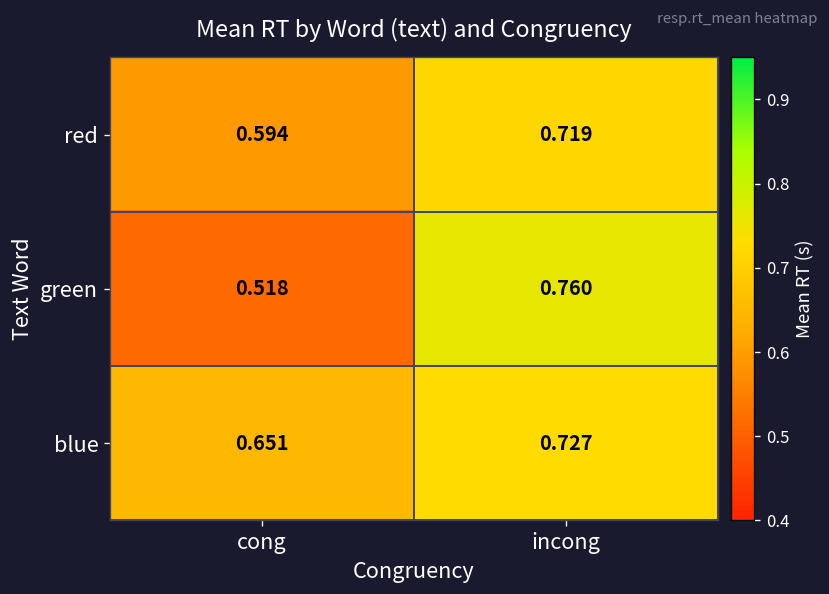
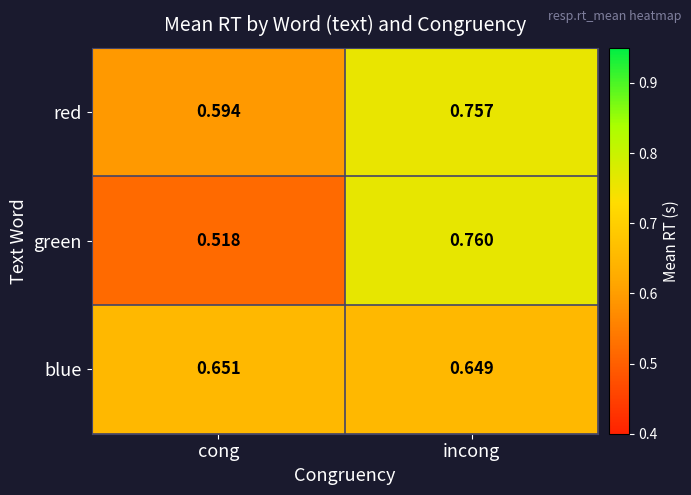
  {
    "red": {
      "cong": 0.594,
-     "incong": 0.719
+     "incong": 0.757
    },
    "green": {
      "cong": 0.518,
      "incong": 0.760
    },
    "blue": {
      "cong": 0.651,
-     "incong": 0.727
+     "incong": 0.649
    }
  }
